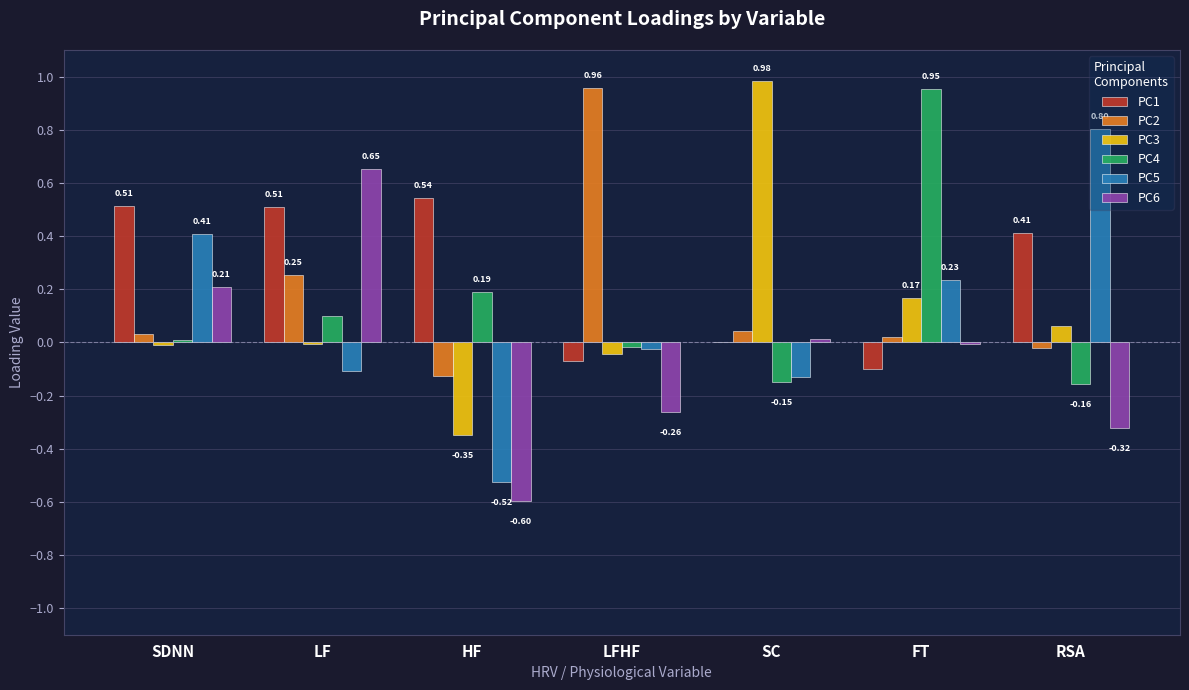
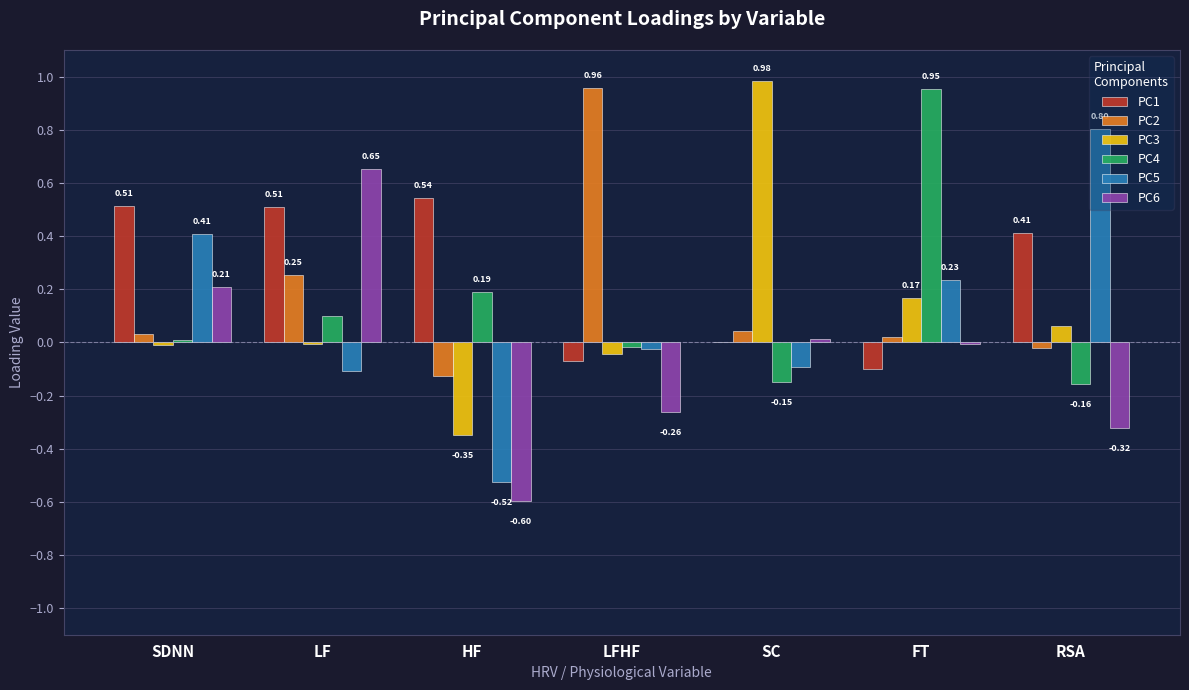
  {
    "PC1": {
      "SDNN": 0.51,
      "LF": 0.51,
      "HF": 0.54,
      "RSA": 0.41
    },
    "PC2": {
      "LF": 0.25,
      "LFHF": 0.96
    },
    "PC3": {
      "HF": -0.35,
      "SC": 0.98,
      "FT": 0.17
    },
    "PC4": {
      "HF": 0.19,
      "SC": -0.15,
      "FT": 0.95,
      "RSA": -0.16
    },
    "PC5": {
      "LF": -0.11,
      "LFHF": -0.03,
-     "SC": -0.13
+     "SC": -0.09
    },
    "PC6": {
      "SDNN": 0.21,
      "LF": 0.65,
      "HF": -0.60,
      "LFHF": -0.26,
      "RSA": -0.32
    }
  }
